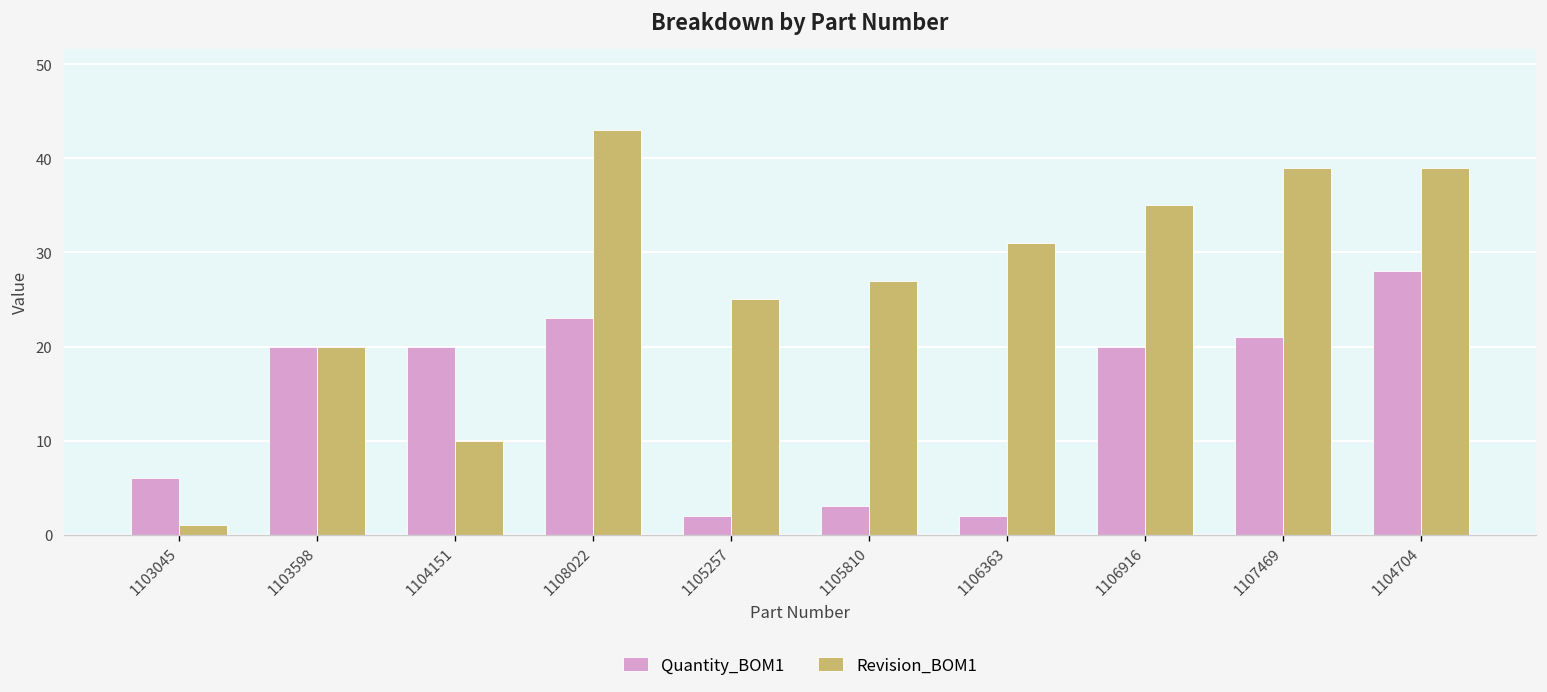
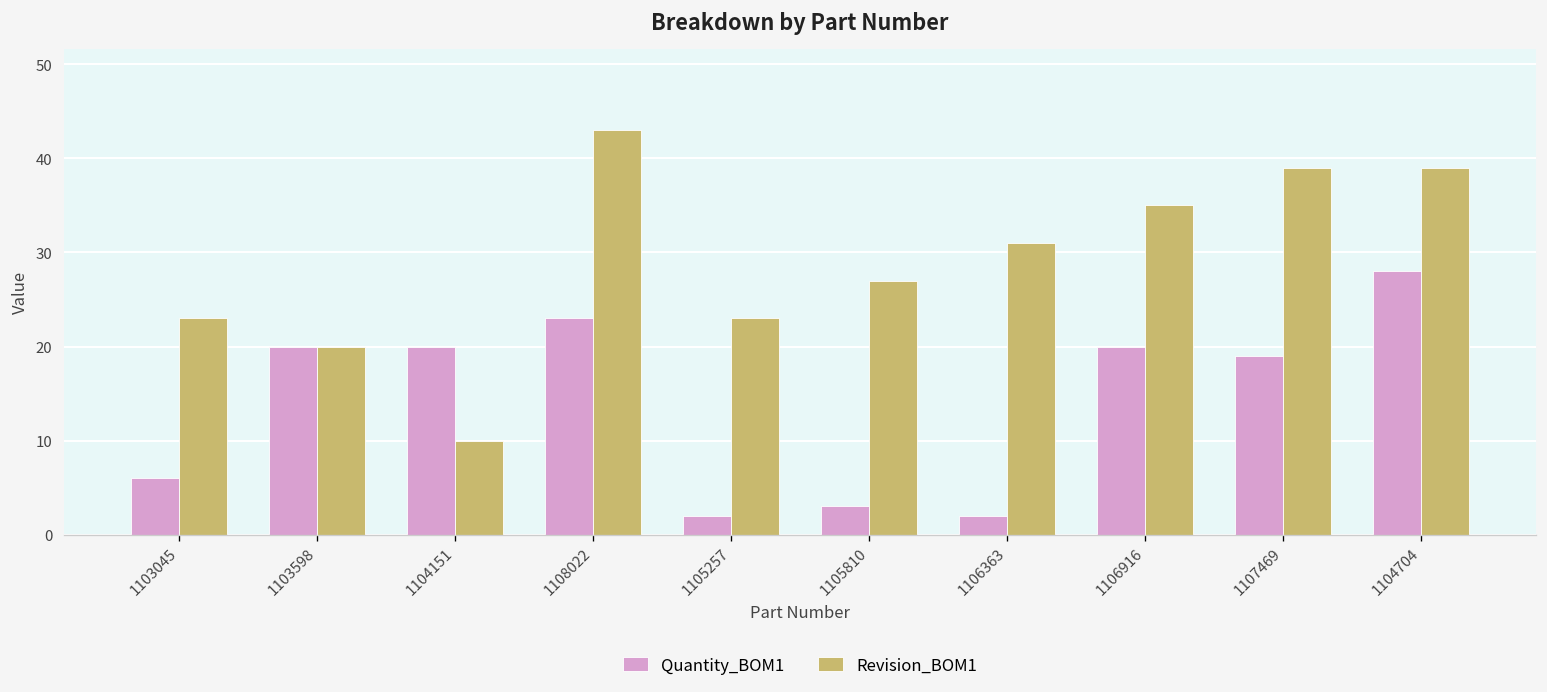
  {
    "Quantity_BOM1": {
      "1103045": 6,
      "1103598": 20,
      "1104151": 20,
      "1108022": 23,
      "1105257": 2,
      "1105810": 3,
      "1106363": 2,
      "1106916": 20,
-     "1107469": 21,
+     "1107469": 19,
      "1104704": 28
    },
    "Revision_BOM1": {
-     "1103045": 1,
+     "1103045": 23,
      "1103598": 20,
      "1104151": 10,
      "1108022": 43,
-     "1105257": 25,
+     "1105257": 23,
      "1105810": 27,
      "1106363": 31,
      "1106916": 35,
      "1107469": 39,
      "1104704": 39
    }
  }
